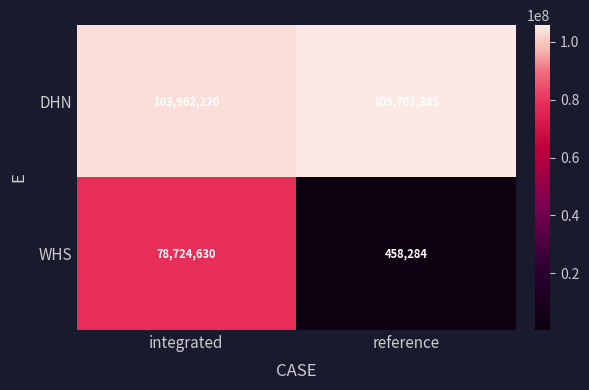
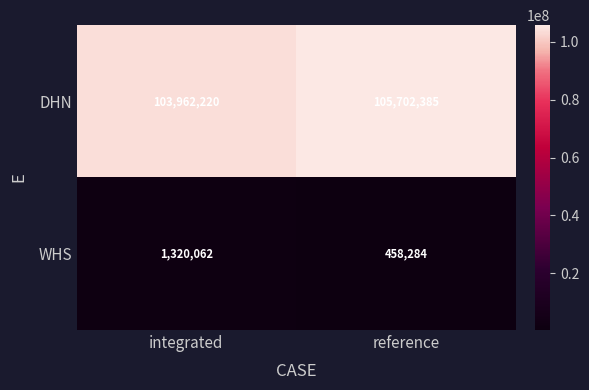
  {
    "WHS": {
-     "integrated": "78,724,630",
+     "integrated": "1,320,062",
      "reference": "458,284"
    }
  }
